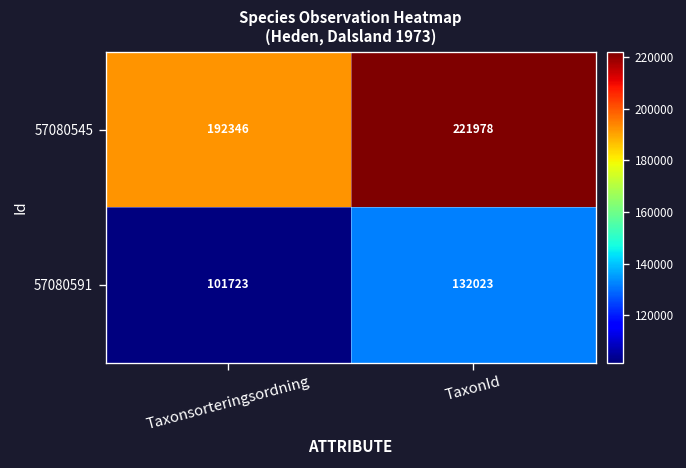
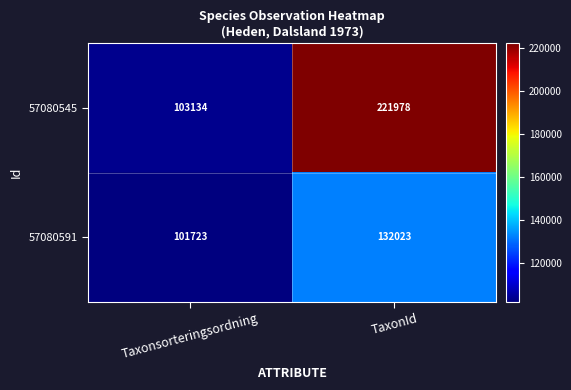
  {
    "57080545": {
-     "Taxonsorteringsordning": 192346,
+     "Taxonsorteringsordning": 103134,
      "TaxonId": 221978
    },
    "57080591": {
      "Taxonsorteringsordning": 101723,
      "TaxonId": 132023
    }
  }
